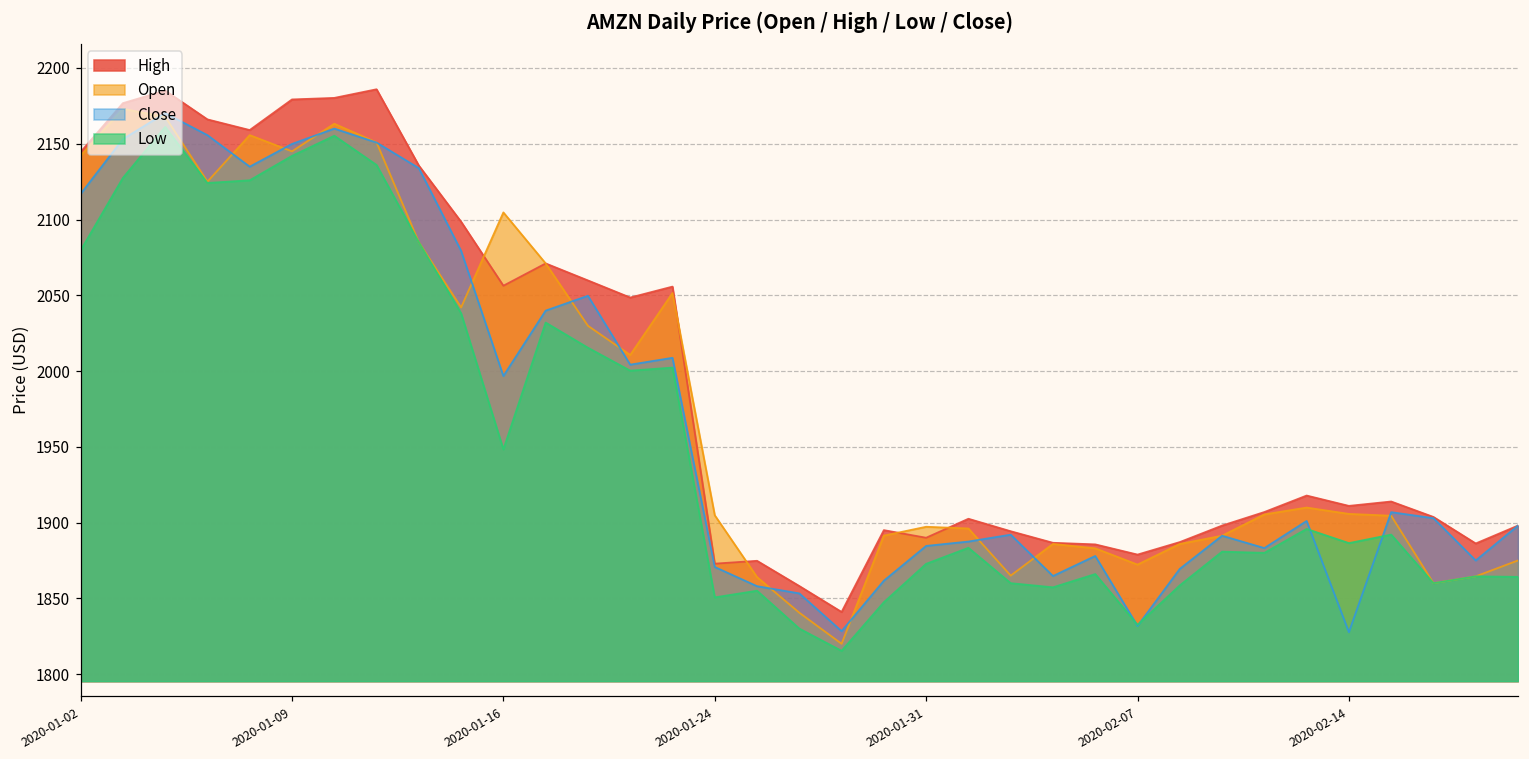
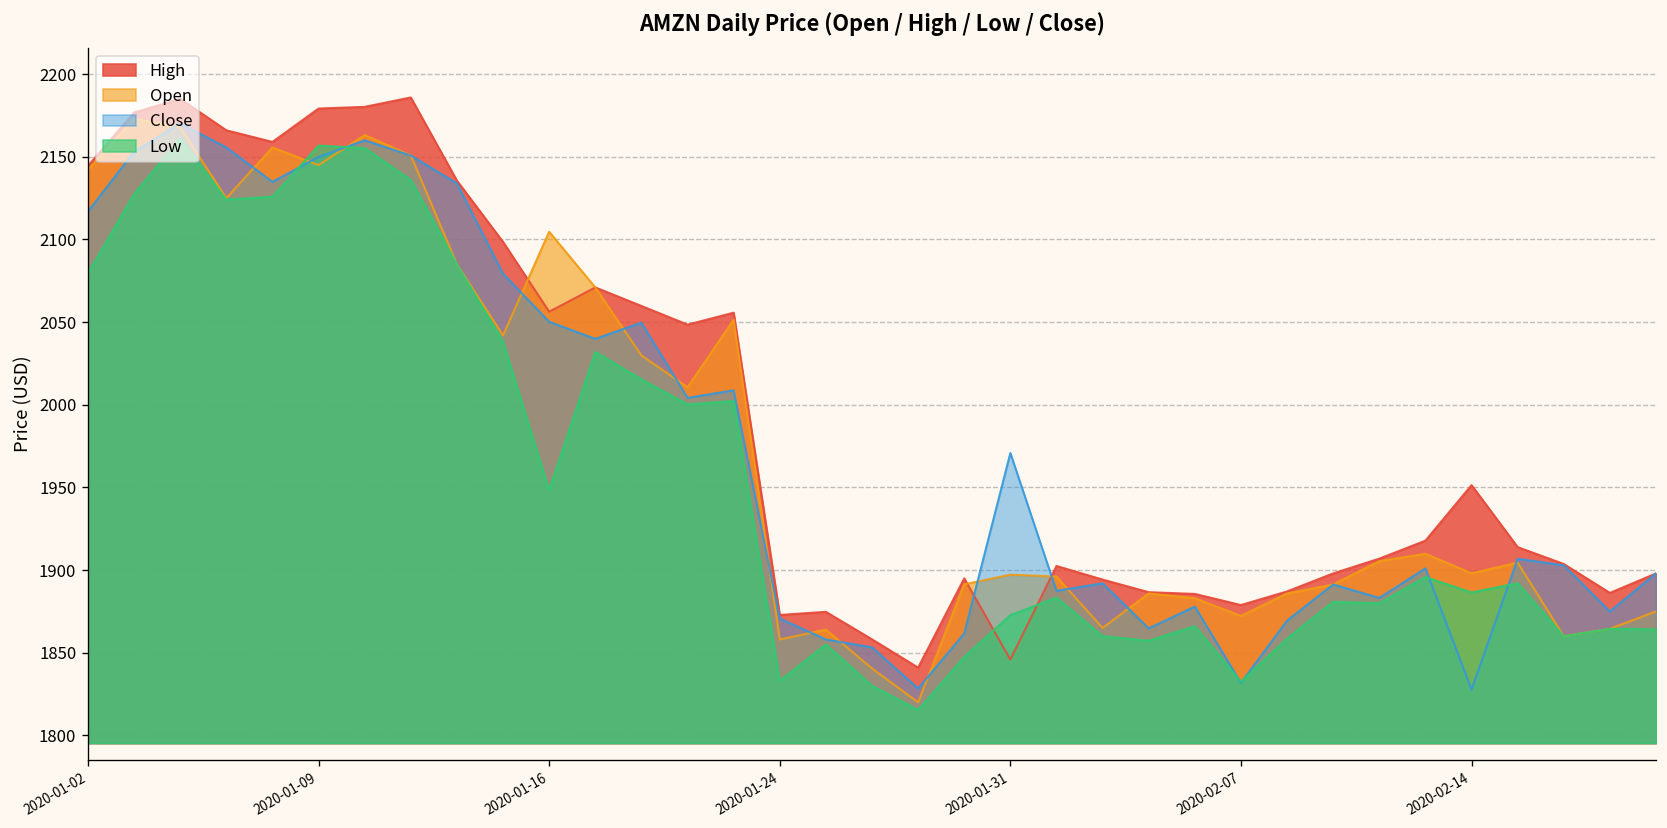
  {
    "High": {
      "2020-01-02": 2145,
      "2020-01-09": 2179,
      "2020-01-16": 2056,
      "2020-01-24": 1873,
-     "2020-01-31": 1890,
+     "2020-01-31": 1846,
      "2020-02-07": 1879,
-     "2020-02-14": 1911
+     "2020-02-14": 1951
    },
    "Open": {
      "2020-01-02": 2142,
      "2020-01-09": 2145,
      "2020-01-16": 2105,
-     "2020-01-24": 1905,
+     "2020-01-24": 1858,
      "2020-01-31": 1897,
      "2020-02-07": 1872,
-     "2020-02-14": 1906
+     "2020-02-14": 1898
    },
    "Close": {
      "2020-01-02": 2117,
      "2020-01-09": 2150,
-     "2020-01-16": 1997,
+     "2020-01-16": 2050,
      "2020-01-24": 1871,
-     "2020-01-31": 1885,
+     "2020-01-31": 1971,
      "2020-02-14": 1828
    },
    "Low": {
      "2020-01-02": 2080,
-     "2020-01-09": 2142,
+     "2020-01-09": 2157,
      "2020-01-16": 1948,
-     "2020-01-24": 1851,
+     "2020-01-24": 1833,
      "2020-01-31": 1873,
      "2020-02-14": 1886
    }
  }
